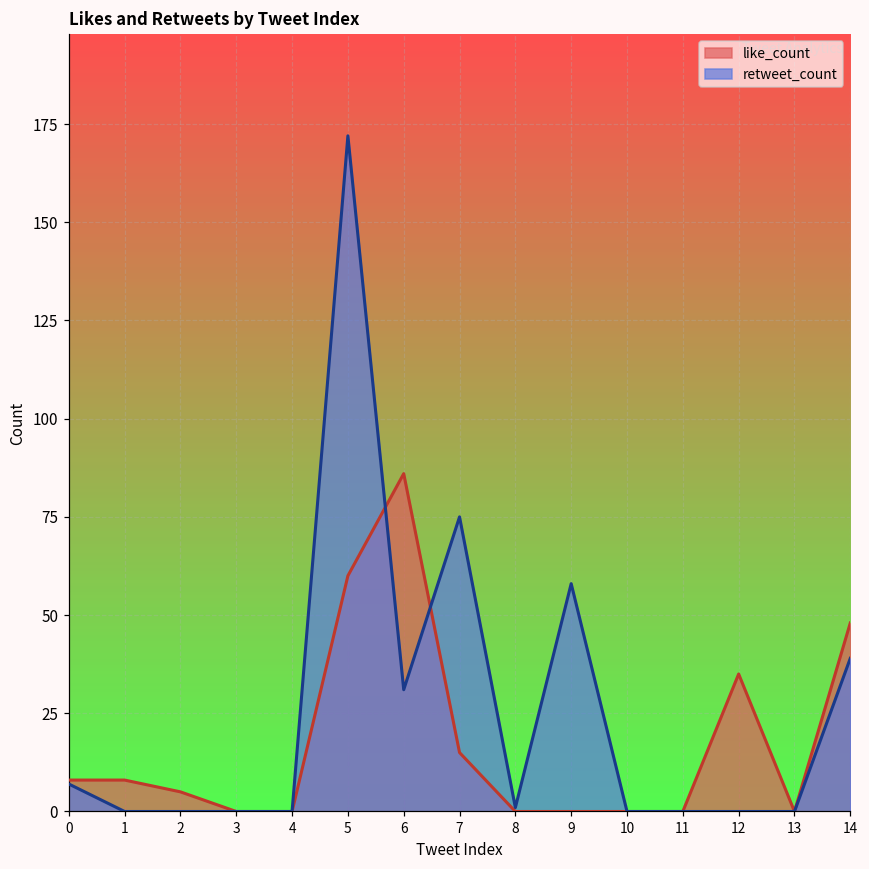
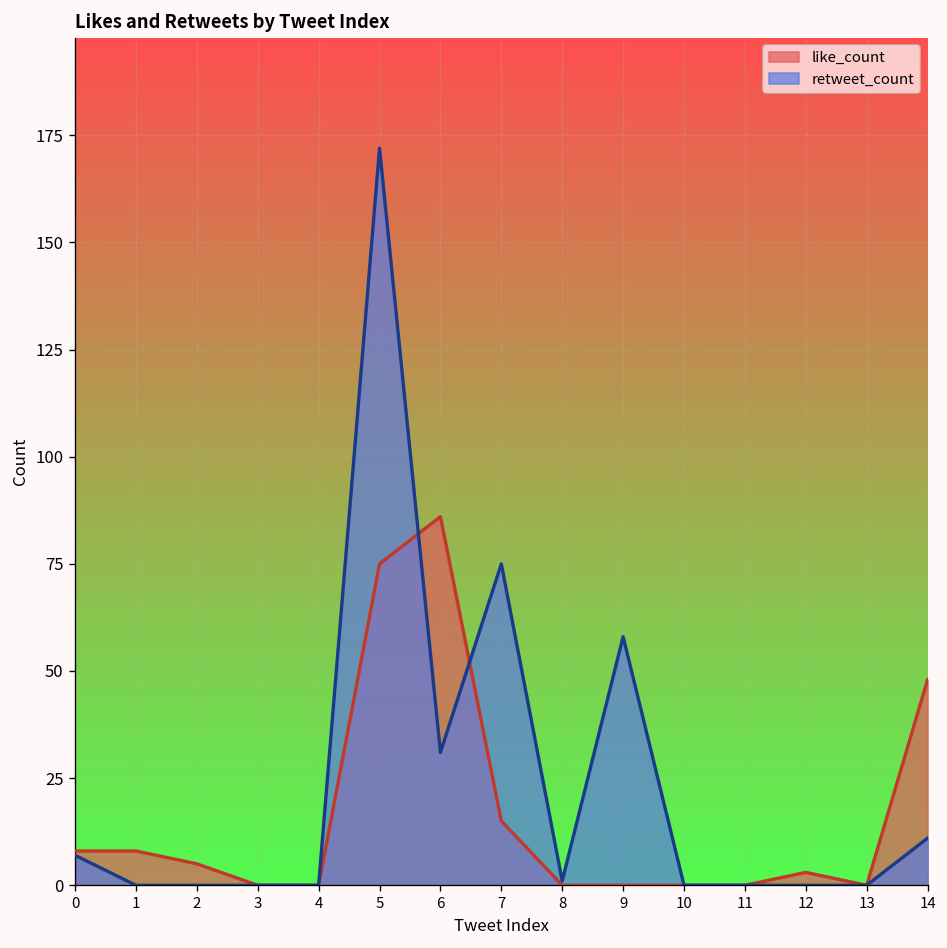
  {
    "like_count": {
      "0": 8,
      "1": 8,
      "2": 5,
-     "5": 60,
+     "5": 75,
      "6": 86,
      "7": 15,
      "8": 0,
      "9": 0,
-     "12": 35,
+     "12": 3,
      "14": 48
    },
    "retweet_count": {
      "0": 7,
      "1": 0,
      "2": 0,
      "5": 172,
      "6": 31,
      "7": 75,
      "8": 1,
      "9": 58,
      "12": 0,
-     "14": 39
+     "14": 11
    }
  }
